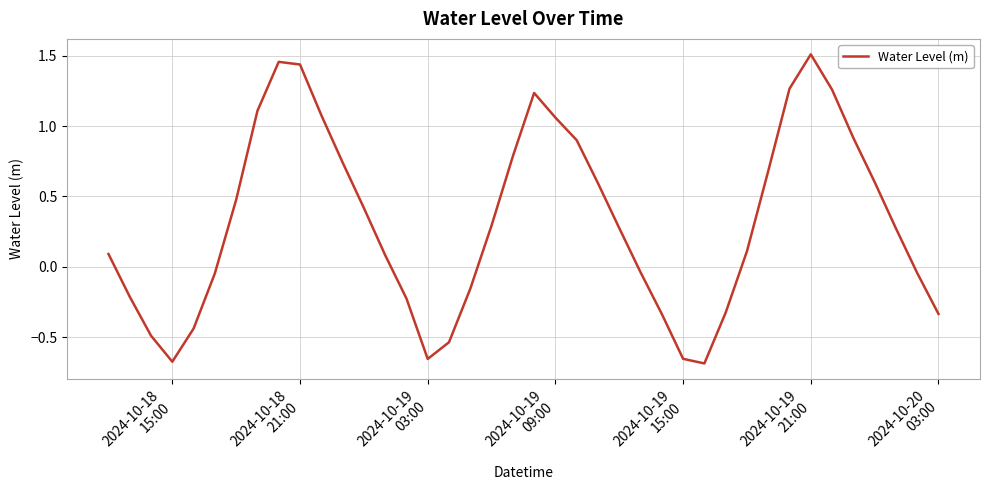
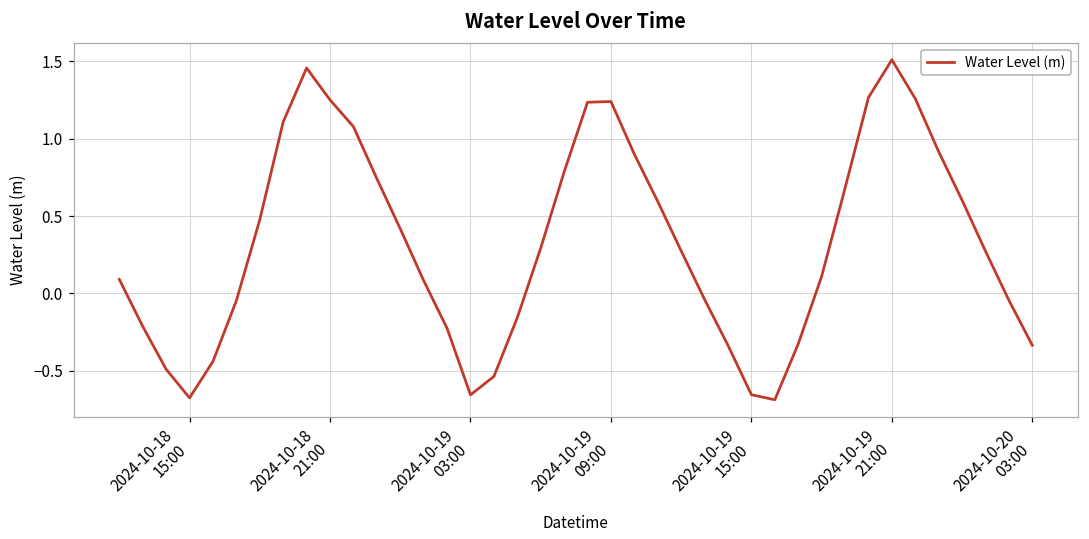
  {
    "2024-10-18 15:00": -0.68,
-   "2024-10-18 21:00": 1.44,
+   "2024-10-18 21:00": 1.25,
    "2024-10-19 03:00": -0.66,
-   "2024-10-19 09:00": 1.06,
+   "2024-10-19 09:00": 1.24,
    "2024-10-19 15:00": -0.65,
    "2024-10-19 21:00": 1.51,
    "2024-10-20 03:00": -0.34
  }
